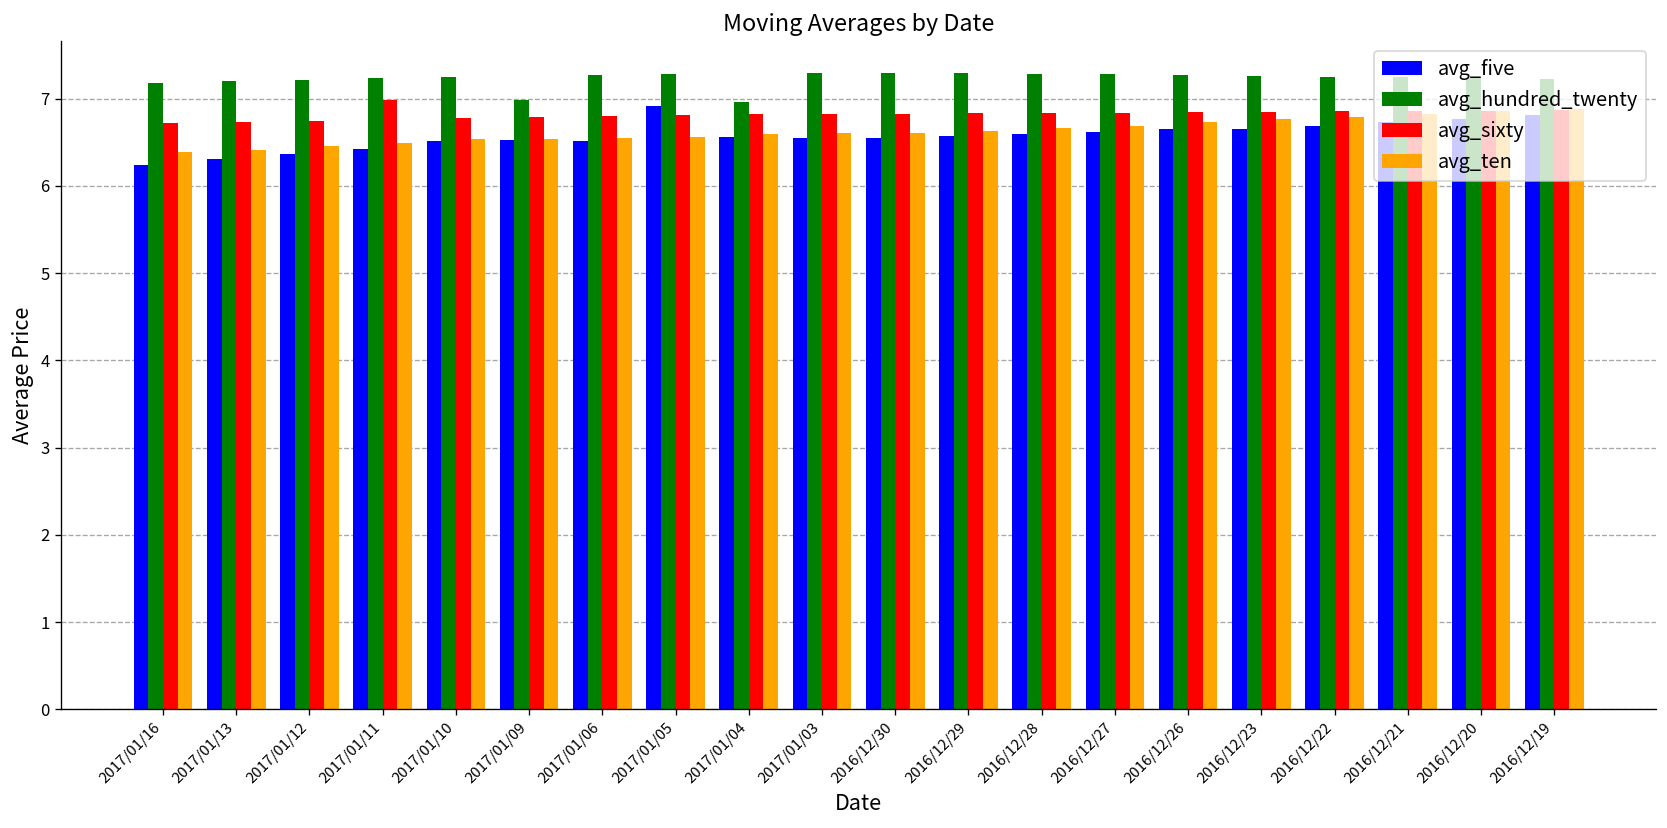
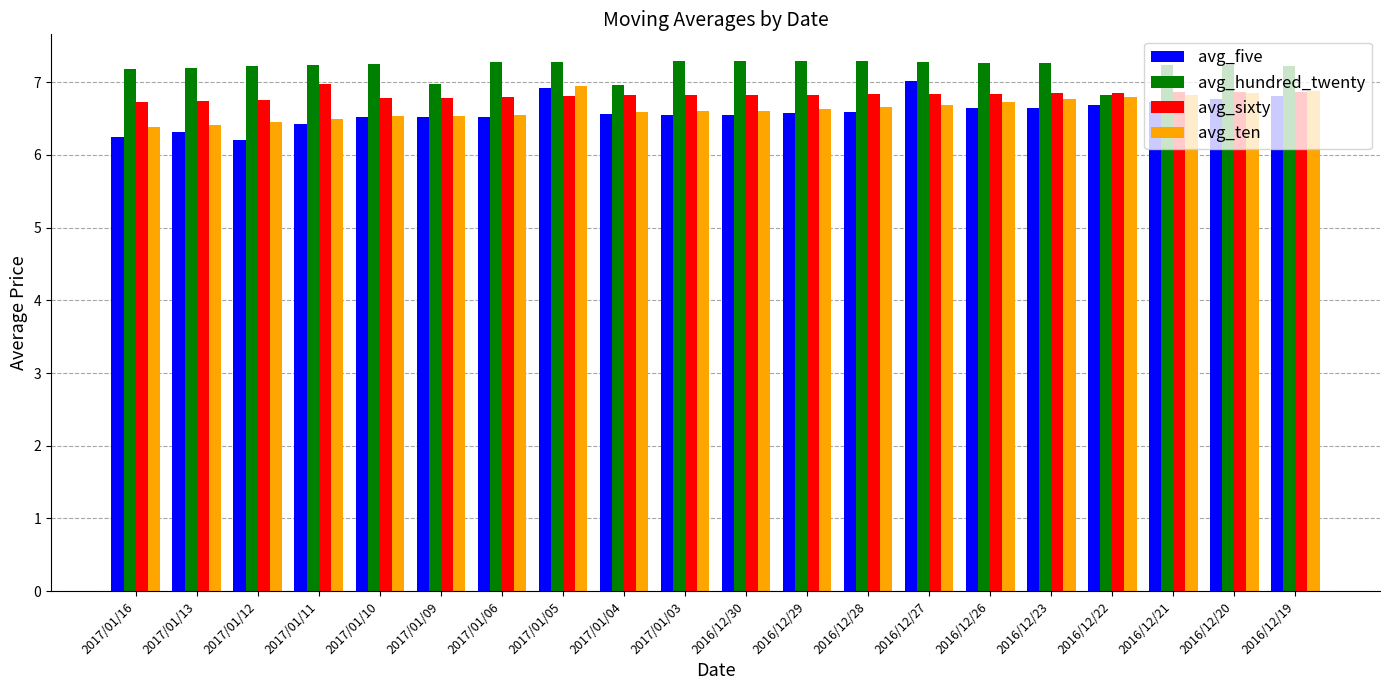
  {
    "avg_five": {
      "2017/01/16": 6.2,
      "2017/01/13": 6.3,
-     "2017/01/12": 6.4,
+     "2017/01/12": 6.2,
      "2017/01/11": 6.4,
      "2017/01/10": 6.5,
      "2017/01/09": 6.5,
      "2017/01/06": 6.5,
      "2017/01/05": 6.9,
      "2017/01/04": 6.6,
      "2017/01/03": 6.6,
      "2016/12/30": 6.6,
      "2016/12/29": 6.6,
      "2016/12/28": 6.6,
-     "2016/12/27": 6.6,
+     "2016/12/27": 7.0,
      "2016/12/26": 6.7,
      "2016/12/23": 6.7,
      "2016/12/22": 6.7
    },
    "avg_hundred_twenty": {
      "2017/01/16": 7.2,
      "2017/01/13": 7.2,
      "2017/01/12": 7.2,
      "2017/01/11": 7.2,
      "2017/01/10": 7.3,
      "2017/01/09": 7.0,
      "2017/01/06": 7.3,
      "2017/01/05": 7.3,
      "2017/01/04": 7.0,
      "2017/01/03": 7.3,
      "2016/12/30": 7.3,
      "2016/12/29": 7.3,
      "2016/12/28": 7.3,
      "2016/12/27": 7.3,
      "2016/12/26": 7.3,
      "2016/12/23": 7.3,
-     "2016/12/22": 7.3
+     "2016/12/22": 6.8
    },
    "avg_sixty": {
      "2017/01/16": 6.7,
      "2017/01/13": 6.7,
      "2017/01/12": 6.8,
      "2017/01/11": 7.0,
      "2017/01/10": 6.8,
      "2017/01/09": 6.8,
      "2017/01/06": 6.8,
      "2017/01/05": 6.8,
      "2017/01/04": 6.8,
      "2017/01/03": 6.8,
      "2016/12/30": 6.8,
      "2016/12/29": 6.8,
      "2016/12/28": 6.8,
      "2016/12/27": 6.8,
      "2016/12/26": 6.8,
      "2016/12/23": 6.9,
      "2016/12/22": 6.9
    },
    "avg_ten": {
      "2017/01/16": 6.4,
      "2017/01/13": 6.4,
      "2017/01/12": 6.5,
      "2017/01/11": 6.5,
      "2017/01/10": 6.5,
      "2017/01/09": 6.5,
      "2017/01/06": 6.5,
-     "2017/01/05": 6.6,
+     "2017/01/05": 7.0,
      "2017/01/04": 6.6,
      "2017/01/03": 6.6,
      "2016/12/30": 6.6,
      "2016/12/29": 6.6,
      "2016/12/28": 6.7,
      "2016/12/27": 6.7,
      "2016/12/26": 6.7,
      "2016/12/23": 6.8,
      "2016/12/22": 6.8
    }
  }
